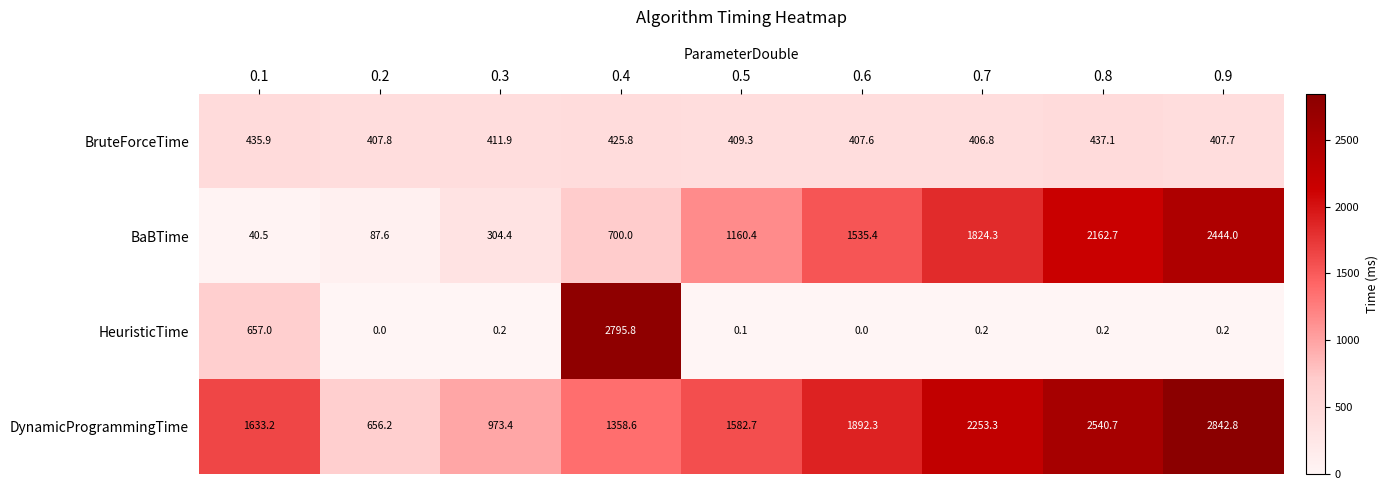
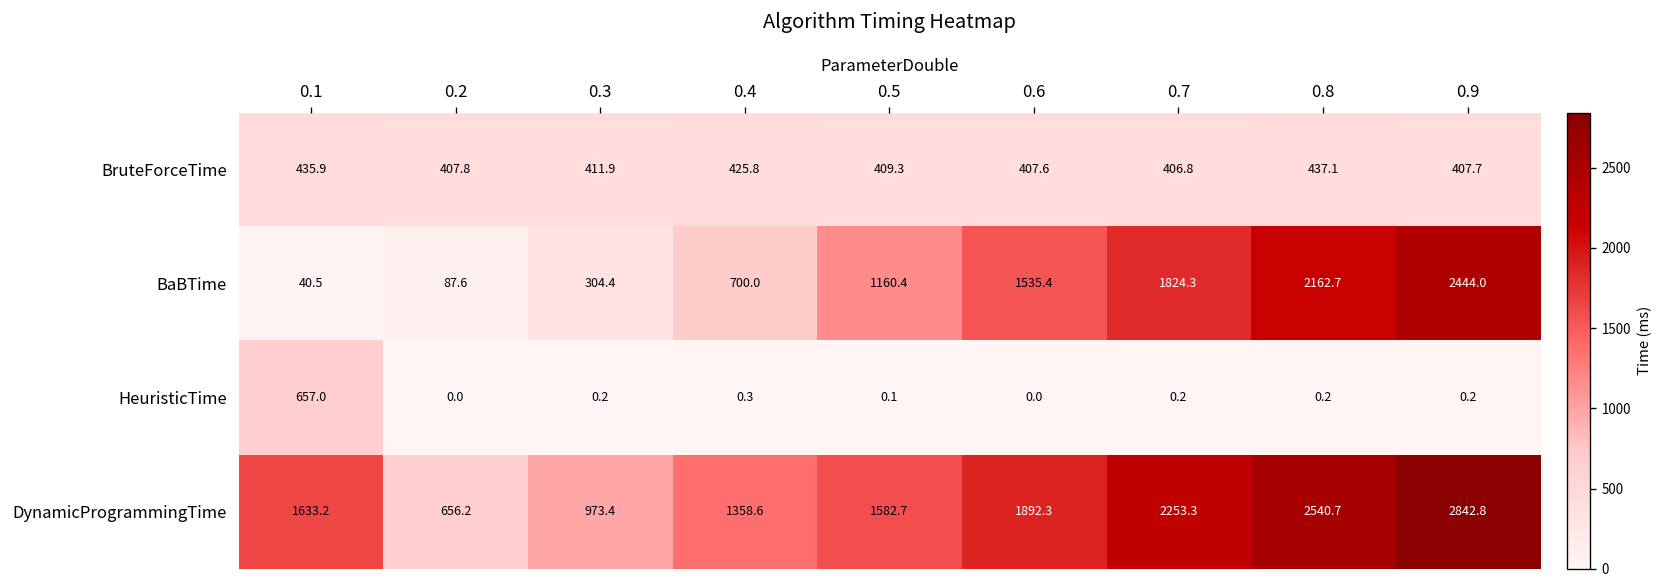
  {
    "BruteForceTime": {
      "0.1": 435.9,
      "0.2": 407.8,
      "0.3": 411.9,
      "0.4": 425.8,
      "0.5": 409.3,
      "0.6": 407.6,
      "0.7": 406.8,
      "0.8": 437.1,
      "0.9": 407.7
    },
    "BaBTime": {
      "0.1": 40.5,
      "0.2": 87.6,
      "0.3": 304.4,
      "0.4": 700.0,
      "0.5": 1160.4,
      "0.6": 1535.4,
      "0.7": 1824.3,
      "0.8": 2162.7,
      "0.9": 2444.0
    },
    "HeuristicTime": {
      "0.1": 657.0,
      "0.2": 0.0,
      "0.3": 0.2,
-     "0.4": 2795.8,
+     "0.4": 0.3,
      "0.5": 0.1,
      "0.6": 0.0,
      "0.7": 0.2,
      "0.8": 0.2,
      "0.9": 0.2
    },
    "DynamicProgrammingTime": {
      "0.1": 1633.2,
      "0.2": 656.2,
      "0.3": 973.4,
      "0.4": 1358.6,
      "0.5": 1582.7,
      "0.6": 1892.3,
      "0.7": 2253.3,
      "0.8": 2540.7,
      "0.9": 2842.8
    }
  }
